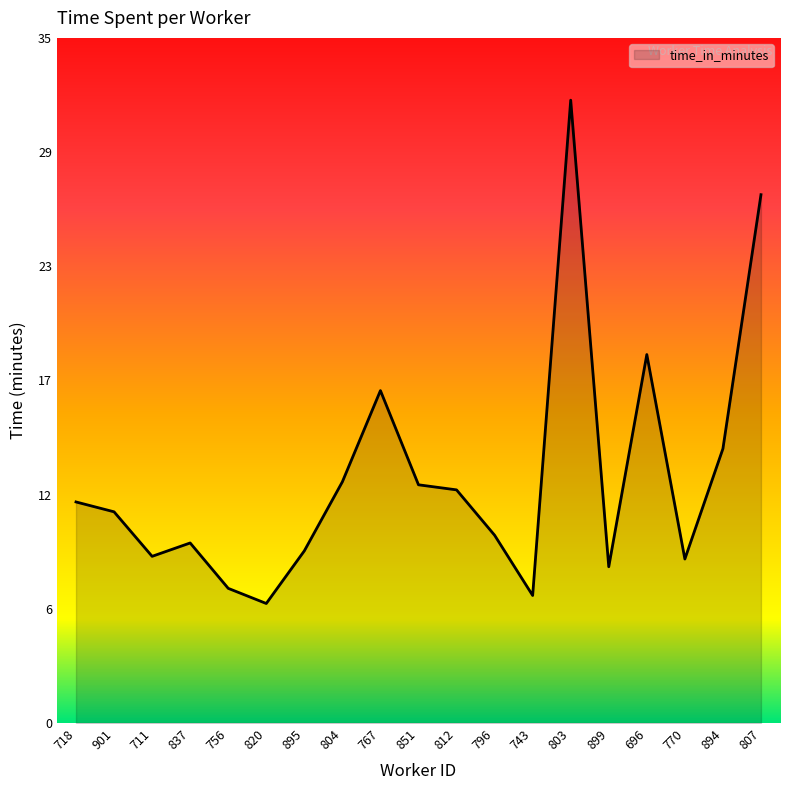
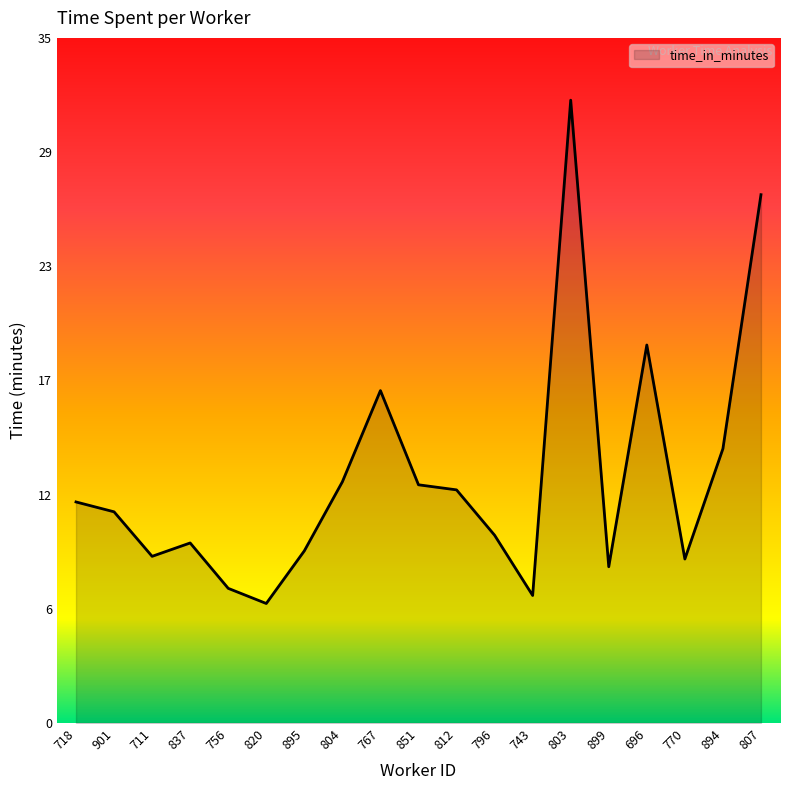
  {
    "718": 11.2,
    "901": 10.7,
    "711": 8.4,
    "837": 9.1,
    "756": 6.8,
    "820": 6.0,
    "895": 8.7,
    "804": 12.2,
    "767": 16.8,
    "851": 12.0,
    "812": 11.8,
    "796": 9.5,
    "743": 6.4,
    "803": 31.5,
    "899": 7.9,
-   "696": 18.6,
+   "696": 19.1,
    "770": 8.3,
    "894": 13.9,
    "807": 26.7
  }
